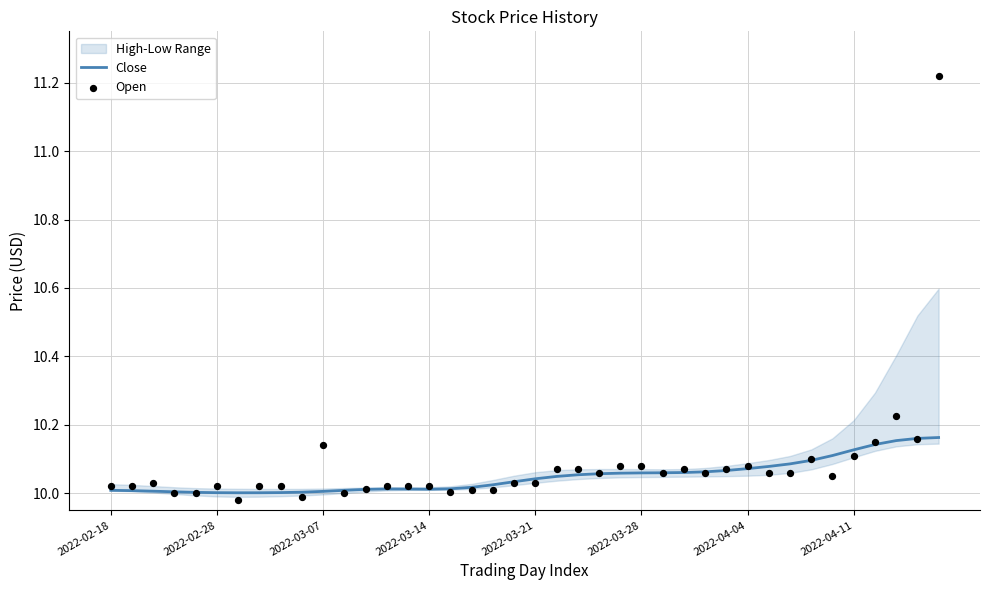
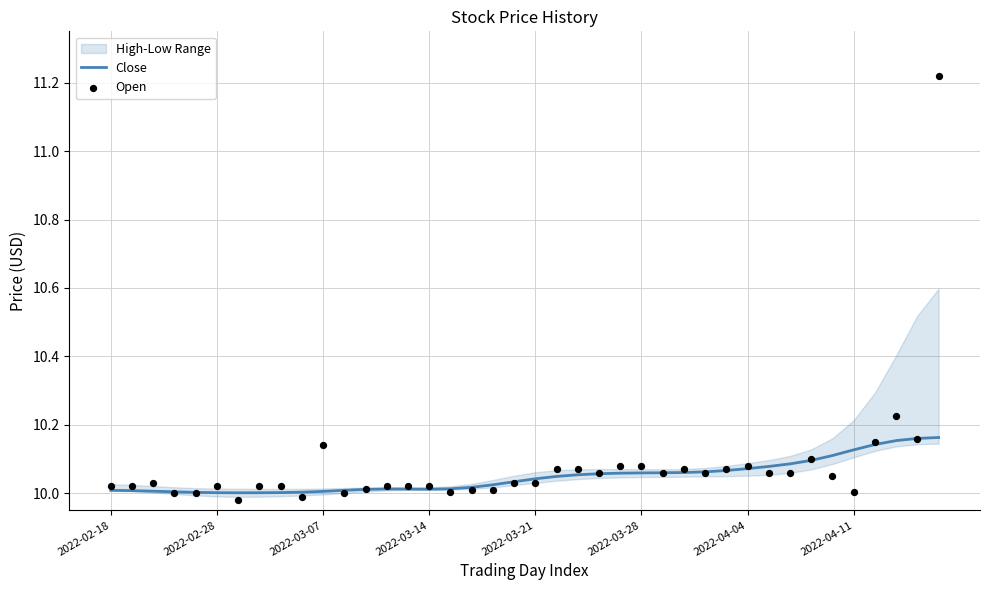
  {
    "Open": {
-     "2022-04-11": 10.11
+     "2022-04-11": 10.00
    }
  }
